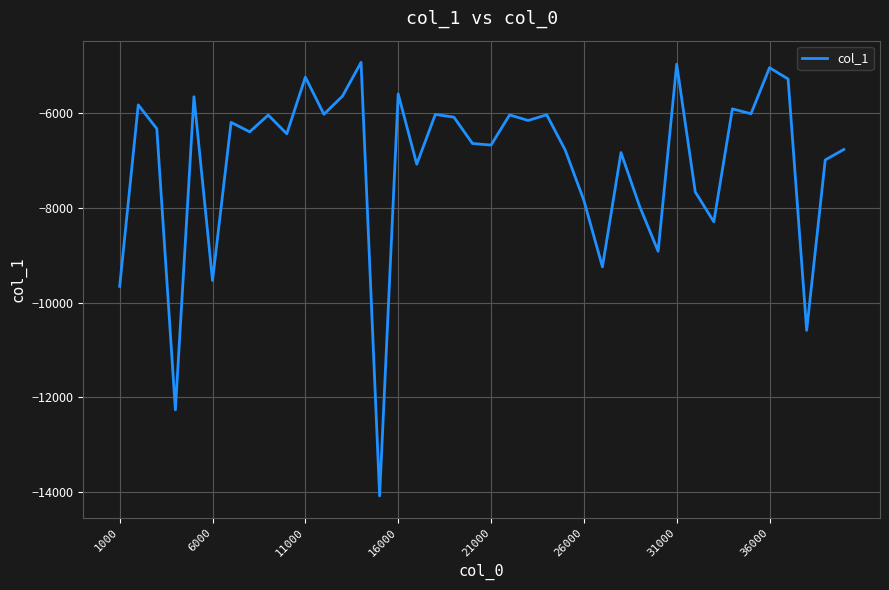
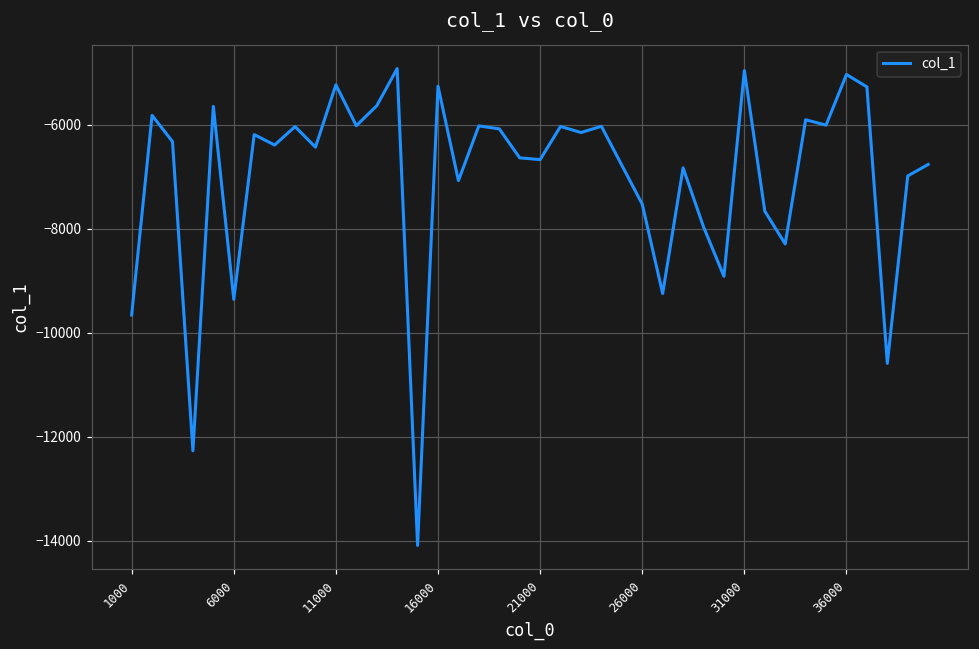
  {
    "1000": -9700,
-   "6000": -9500,
+   "6000": -9400,
    "11000": -5200,
-   "16000": -5600,
+   "16000": -5300,
    "21000": -6700,
-   "26000": -7800,
+   "26000": -7500,
    "31000": -5000,
    "36000": -5000
  }
